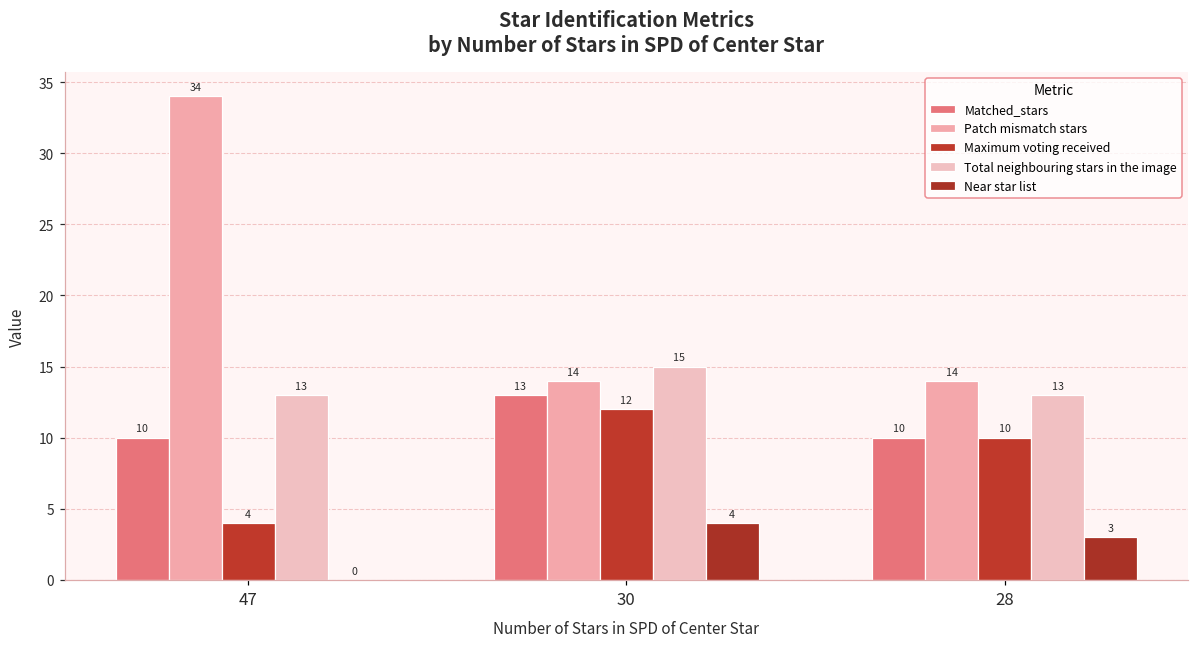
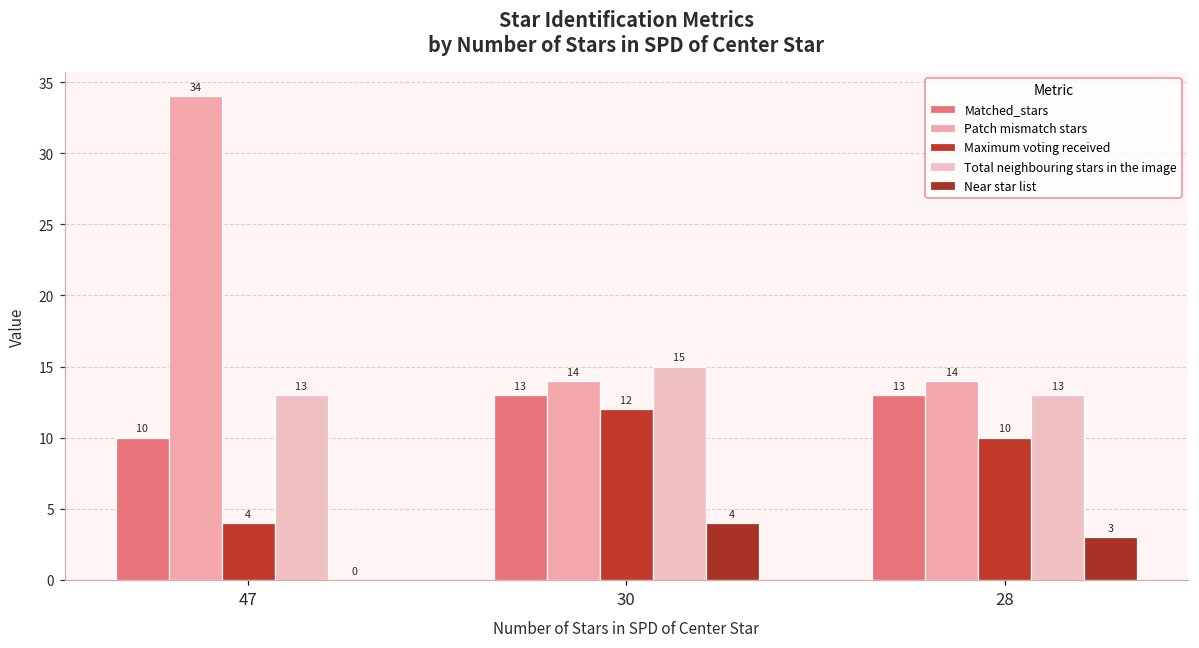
  {
    "Matched_stars": {
      "47": 10,
      "30": 13,
-     "28": 10
+     "28": 13
    }
  }
